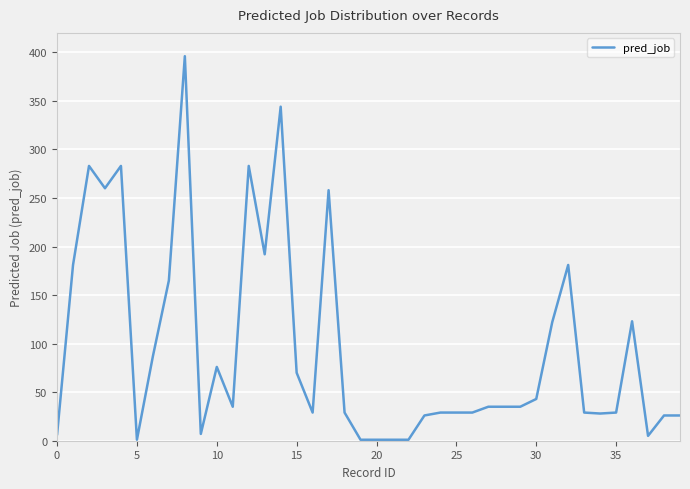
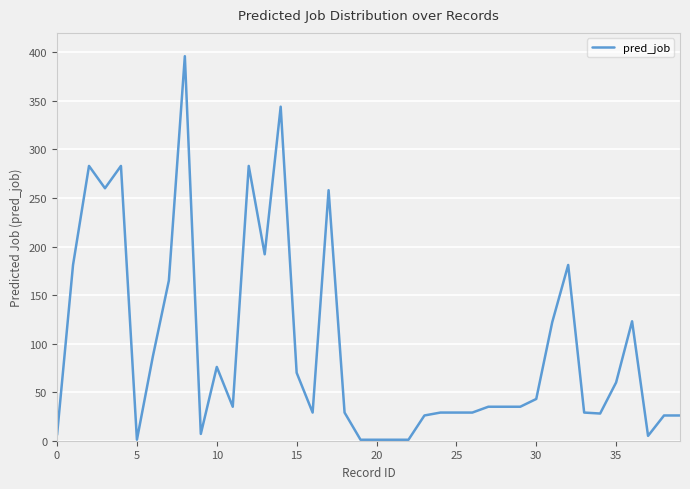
  {
    "0": 10,
    "5": 0,
    "10": 80,
    "15": 70,
    "20": 0,
    "25": 30,
    "30": 40,
-   "35": 30
+   "35": 60
  }
